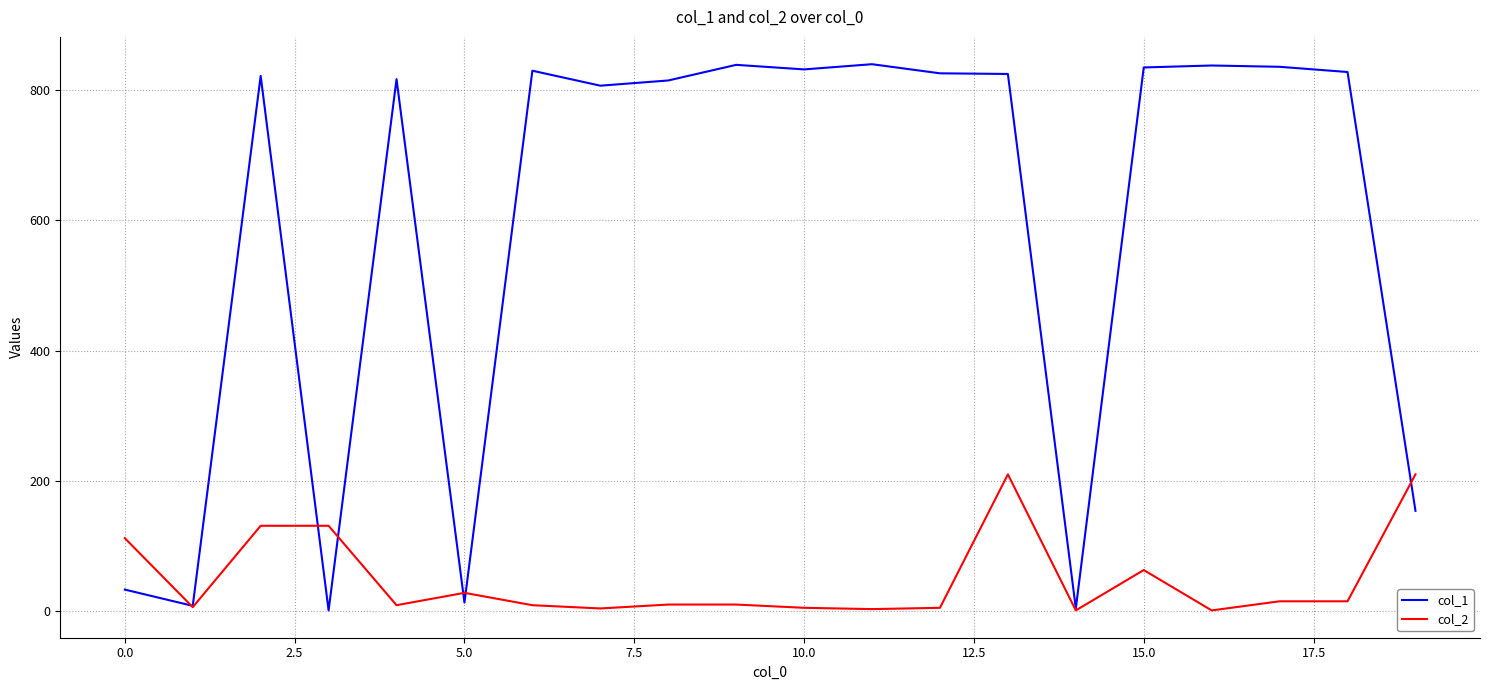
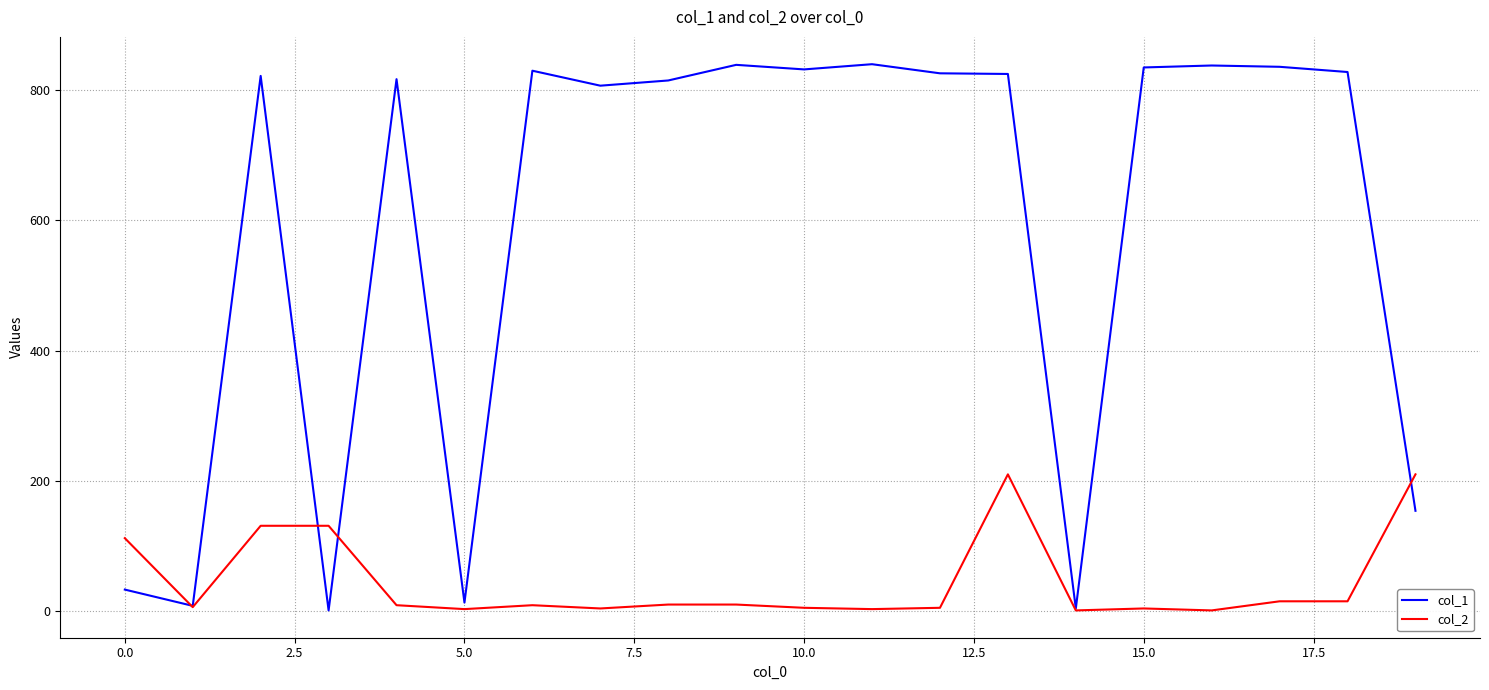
  {
    "col_1": {
      "0.0": 30,
      "5.0": 10,
      "10.0": 830,
      "15.0": 840
    },
    "col_2": {
      "0.0": 110,
-     "5.0": 30,
+     "5.0": 0,
      "10.0": 10,
-     "15.0": 60
+     "15.0": 0
    }
  }
